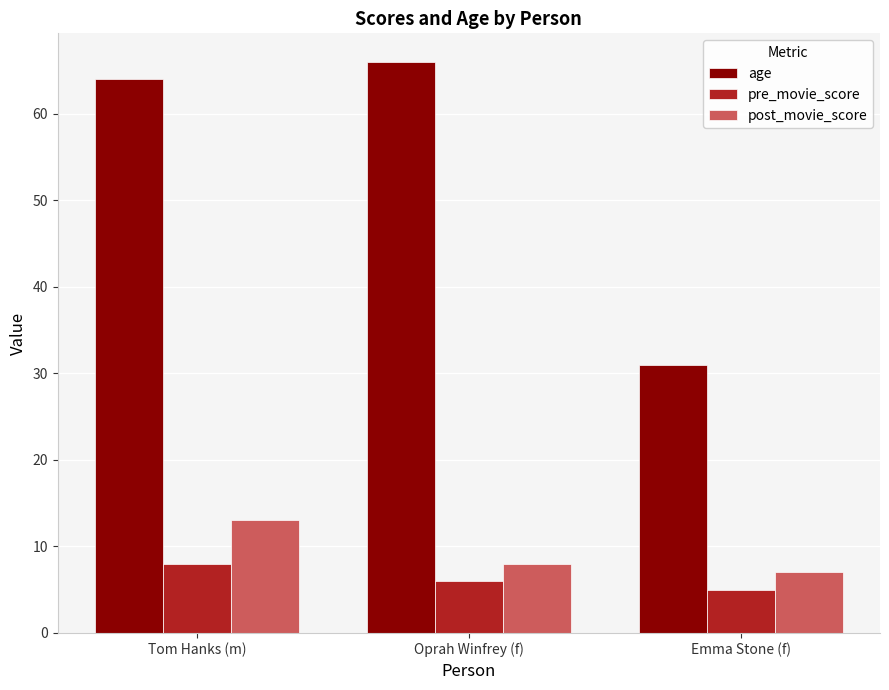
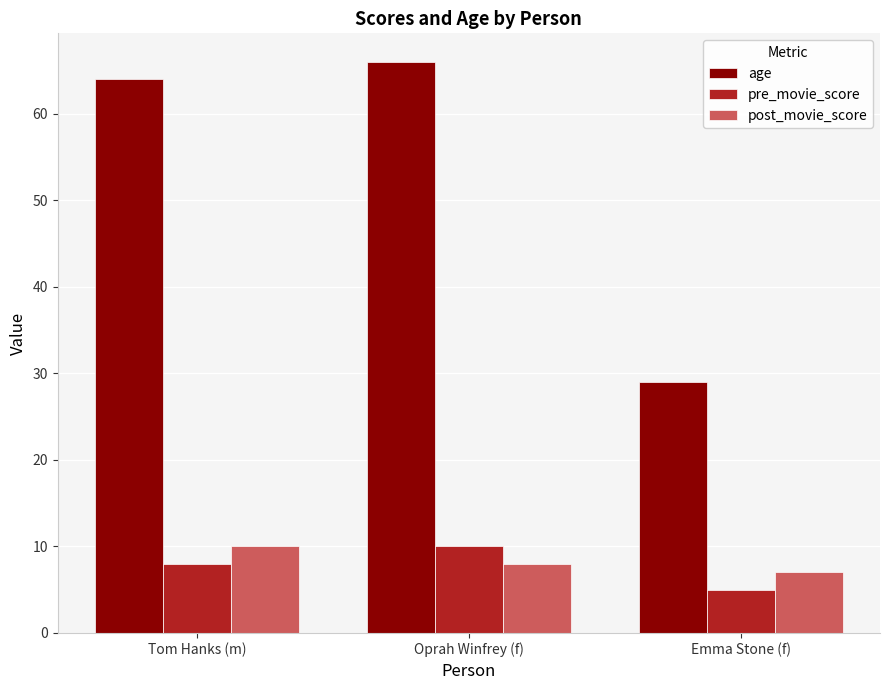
  {
    "age": {
      "Tom Hanks (m)": 64,
      "Oprah Winfrey (f)": 66,
-     "Emma Stone (f)": 31
+     "Emma Stone (f)": 29
    },
    "pre_movie_score": {
      "Tom Hanks (m)": 8,
-     "Oprah Winfrey (f)": 6,
+     "Oprah Winfrey (f)": 10,
      "Emma Stone (f)": 5
    },
    "post_movie_score": {
-     "Tom Hanks (m)": 13,
+     "Tom Hanks (m)": 10,
      "Oprah Winfrey (f)": 8,
      "Emma Stone (f)": 7
    }
  }
